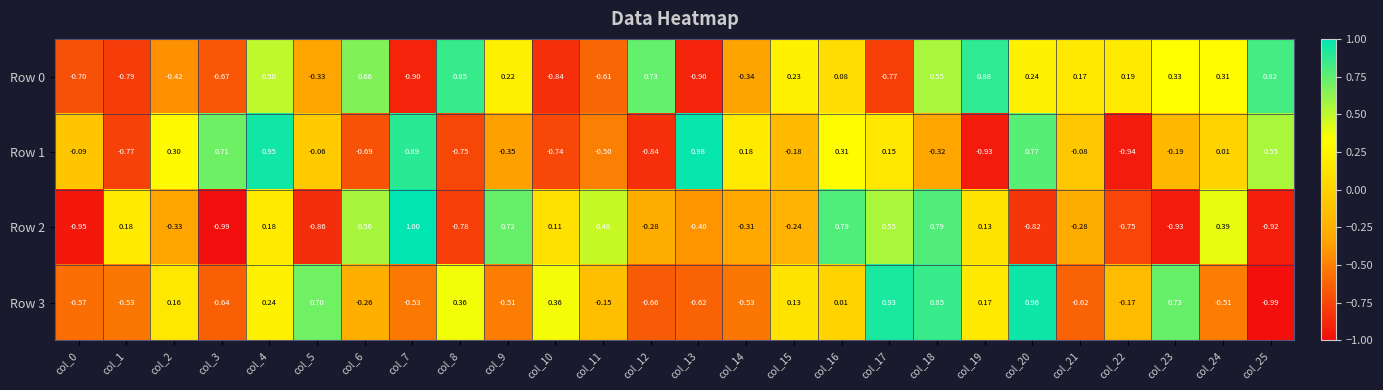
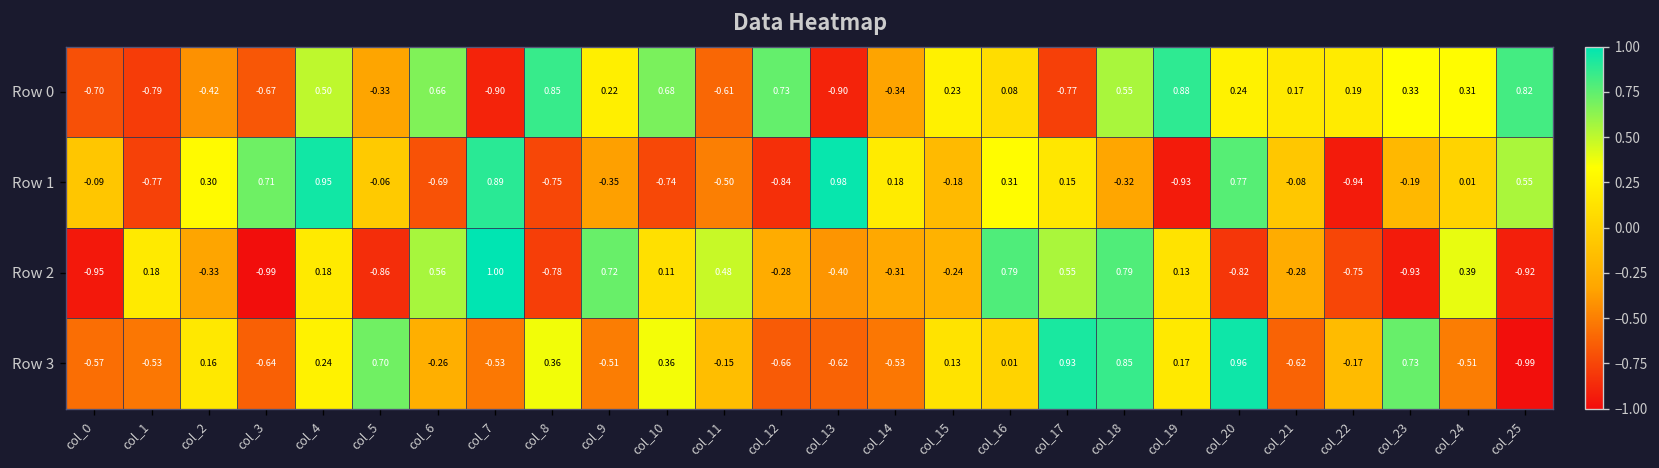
  {
    "Row 0": {
      "col_0": -0.70,
      "col_1": -0.79,
      "col_2": -0.42,
      "col_3": -0.67,
      "col_4": 0.50,
      "col_5": -0.33,
      "col_6": 0.66,
      "col_7": -0.90,
      "col_8": 0.85,
      "col_9": 0.22,
-     "col_10": -0.84,
+     "col_10": 0.68,
      "col_11": -0.61,
      "col_12": 0.73,
      "col_13": -0.90,
      "col_14": -0.34,
      "col_15": 0.23,
      "col_16": 0.08,
      "col_17": -0.77,
      "col_18": 0.55,
      "col_19": 0.88,
      "col_20": 0.24,
      "col_21": 0.17,
      "col_22": 0.19,
      "col_23": 0.33,
      "col_24": 0.31,
      "col_25": 0.82
    },
    "Row 1": {
      "col_0": -0.09,
      "col_1": -0.77,
      "col_2": 0.30,
      "col_3": 0.71,
      "col_4": 0.95,
      "col_5": -0.06,
      "col_6": -0.69,
      "col_7": 0.89,
      "col_8": -0.75,
      "col_9": -0.35,
      "col_10": -0.74,
      "col_11": -0.50,
      "col_12": -0.84,
      "col_13": 0.98,
      "col_14": 0.18,
      "col_15": -0.18,
      "col_16": 0.31,
      "col_17": 0.15,
      "col_18": -0.32,
      "col_19": -0.93,
      "col_20": 0.77,
      "col_21": -0.08,
      "col_22": -0.94,
      "col_23": -0.19,
      "col_24": 0.01,
      "col_25": 0.55
    },
    "Row 2": {
      "col_0": -0.95,
      "col_1": 0.18,
      "col_2": -0.33,
      "col_3": -0.99,
      "col_4": 0.18,
      "col_5": -0.86,
      "col_6": 0.56,
      "col_7": 1.00,
      "col_8": -0.78,
      "col_9": 0.72,
      "col_10": 0.11,
      "col_11": 0.48,
      "col_12": -0.28,
      "col_13": -0.40,
      "col_14": -0.31,
      "col_15": -0.24,
      "col_16": 0.79,
      "col_17": 0.55,
      "col_18": 0.79,
      "col_19": 0.13,
      "col_20": -0.82,
      "col_21": -0.28,
      "col_22": -0.75,
      "col_23": -0.93,
      "col_24": 0.39,
      "col_25": -0.92
    },
    "Row 3": {
      "col_0": -0.57,
      "col_1": -0.53,
      "col_2": 0.16,
      "col_3": -0.64,
      "col_4": 0.24,
      "col_5": 0.70,
      "col_6": -0.26,
      "col_7": -0.53,
      "col_8": 0.36,
      "col_9": -0.51,
      "col_10": 0.36,
      "col_11": -0.15,
      "col_12": -0.66,
      "col_13": -0.62,
      "col_14": -0.53,
      "col_15": 0.13,
      "col_16": 0.01,
      "col_17": 0.93,
      "col_18": 0.85,
      "col_19": 0.17,
      "col_20": 0.96,
      "col_21": -0.62,
      "col_22": -0.17,
      "col_23": 0.73,
      "col_24": -0.51,
      "col_25": -0.99
    }
  }
